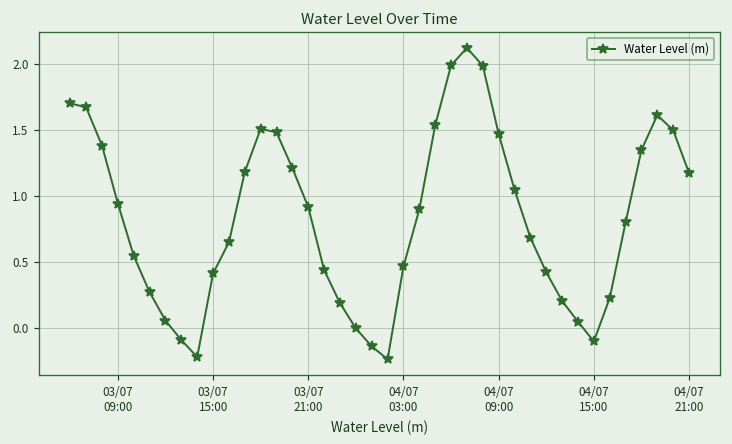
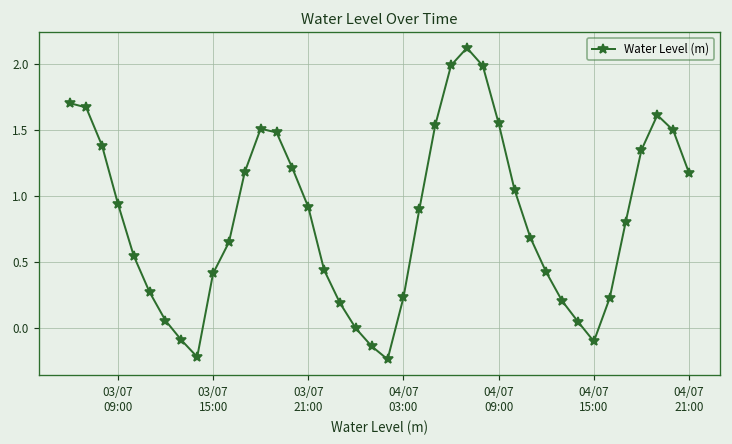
  {
    "03/07 09:00": 0.95,
    "03/07 15:00": 0.42,
    "03/07 21:00": 0.92,
-   "04/07 03:00": 0.47,
-   "04/07 09:00": 1.47,
+   "04/07 03:00": 0.23,
+   "04/07 09:00": 1.55,
    "04/07 15:00": -0.10,
    "04/07 21:00": 1.18
  }
